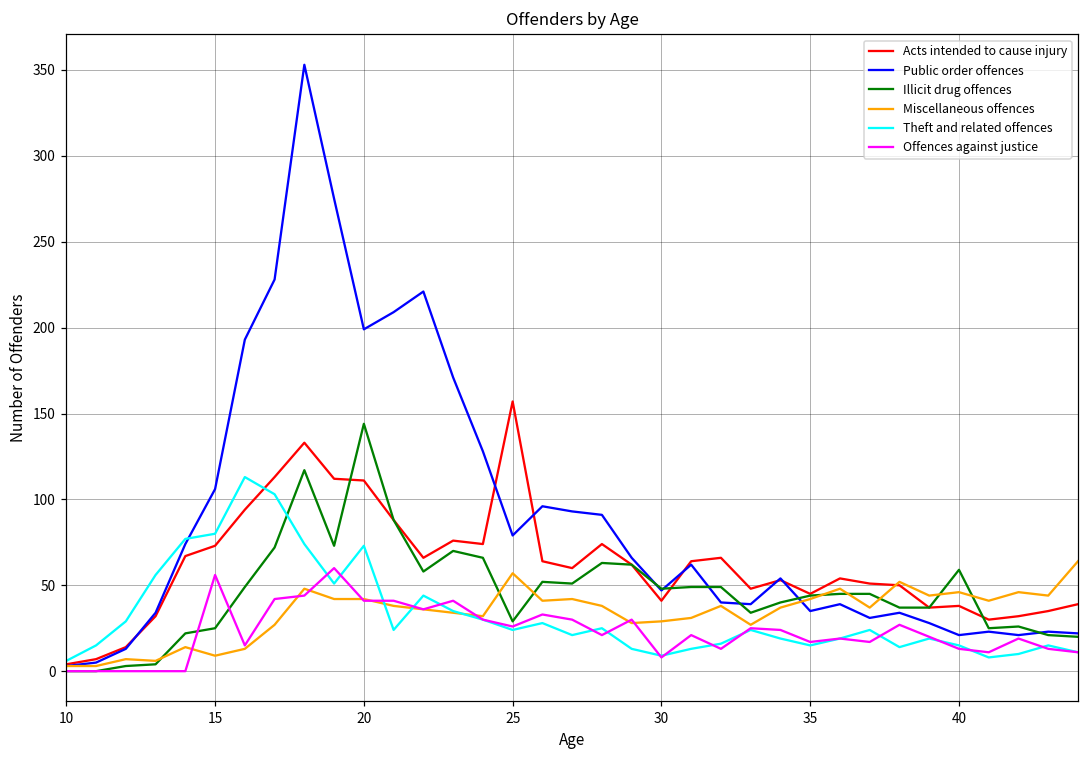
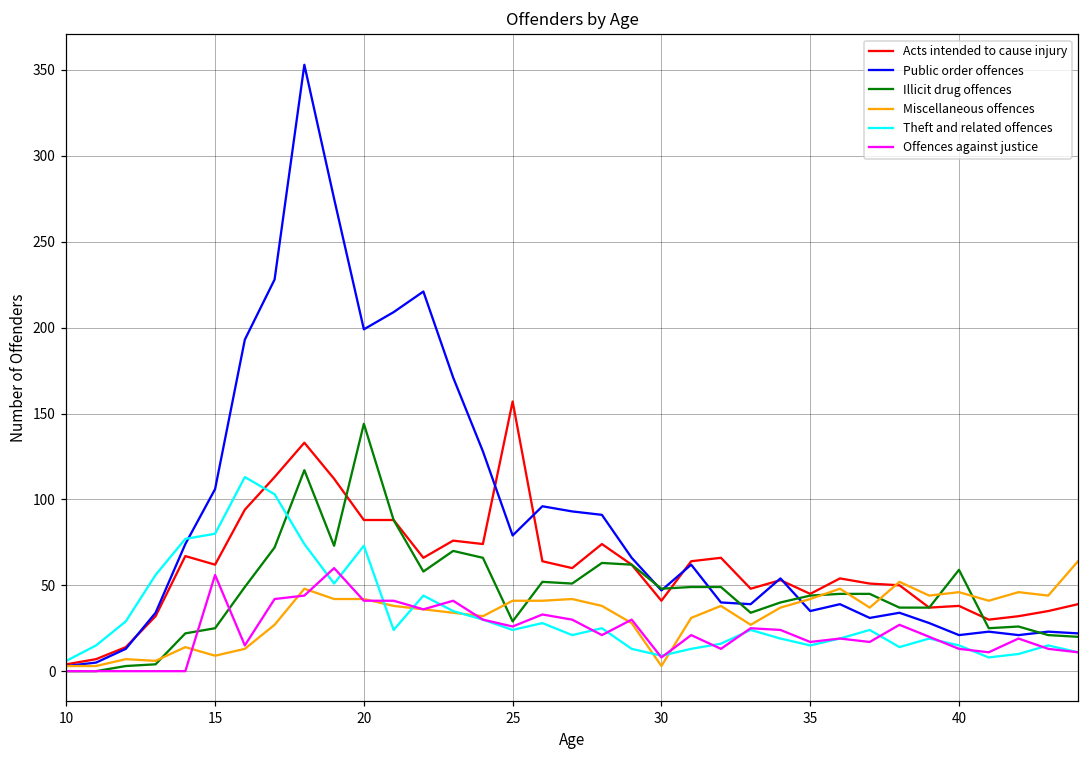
  {
    "Acts intended to cause injury": {
-     "15": 73,
-     "20": 111,
+     "15": 62,
+     "20": 88,
      "25": 157,
      "30": 41,
      "40": 38
    },
    "Public order offences": {
      "15": 106,
      "20": 199,
      "25": 79,
      "35": 35,
      "40": 21
    },
    "Illicit drug offences": {
      "15": 25,
      "20": 144,
      "25": 29,
      "40": 59
    },
    "Miscellaneous offences": {
      "15": 9,
-     "25": 57,
-     "30": 29,
+     "25": 41,
+     "30": 3,
      "35": 42,
      "40": 46
    },
    "Theft and related offences": {
      "10": 6,
      "15": 80,
      "20": 73,
      "25": 24,
      "35": 15,
      "40": 15
    },
    "Offences against justice": {
      "15": 56,
      "25": 26,
      "35": 17,
      "40": 13
    }
  }
